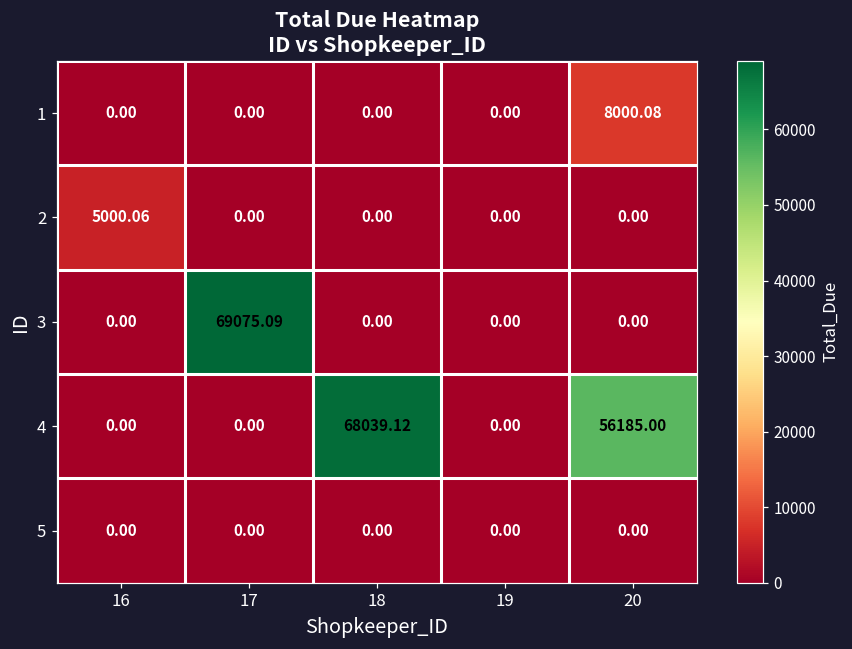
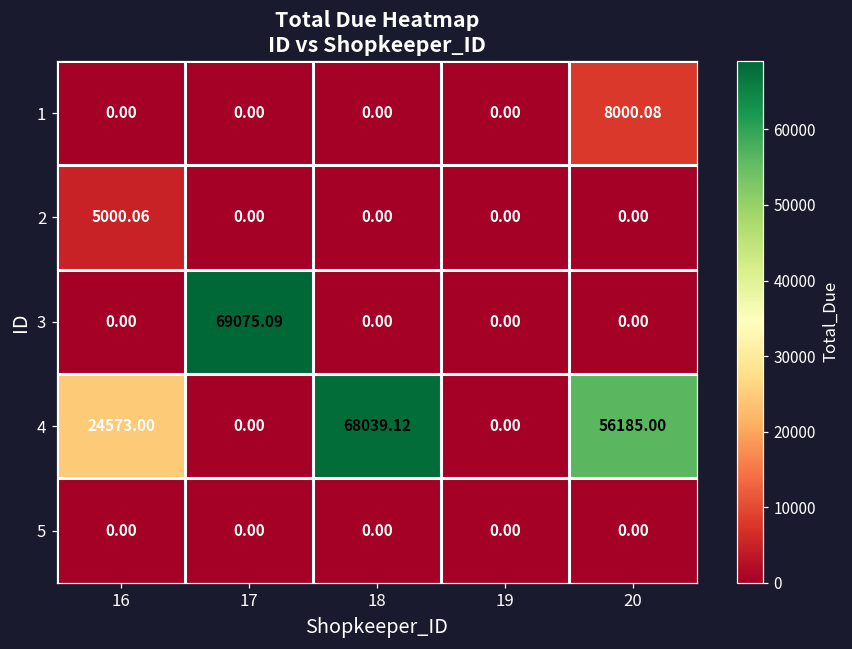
  {
    "1": {
      "16": 0.00,
      "17": 0.00,
      "18": 0.00,
      "19": 0.00,
      "20": 8000.08
    },
    "2": {
      "16": 5000.06,
      "17": 0.00,
      "18": 0.00,
      "19": 0.00,
      "20": 0.00
    },
    "3": {
      "16": 0.00,
      "17": 69075.09,
      "18": 0.00,
      "19": 0.00,
      "20": 0.00
    },
    "4": {
-     "16": 0.00,
+     "16": 24573.00,
      "17": 0.00,
      "18": 68039.12,
      "19": 0.00,
      "20": 56185.00
    },
    "5": {
      "16": 0.00,
      "17": 0.00,
      "18": 0.00,
      "19": 0.00,
      "20": 0.00
    }
  }
